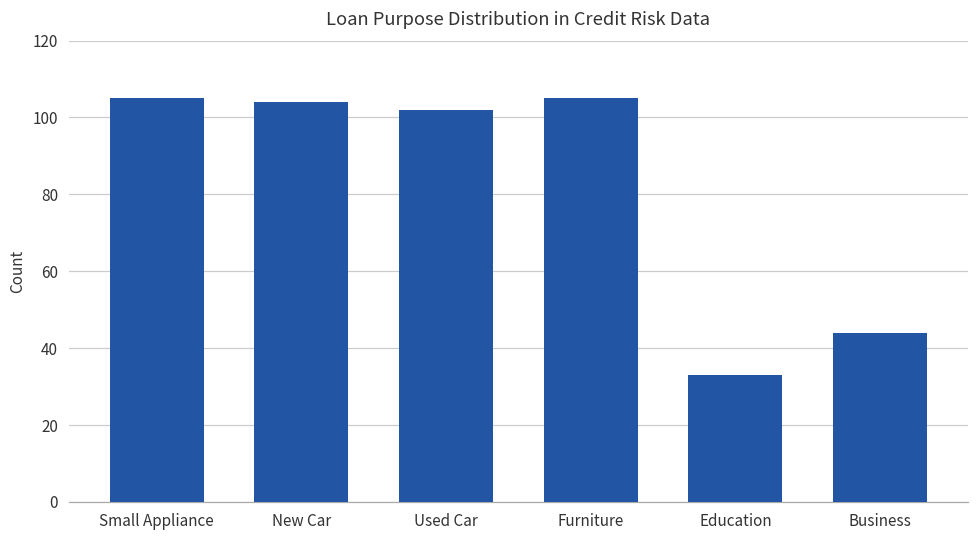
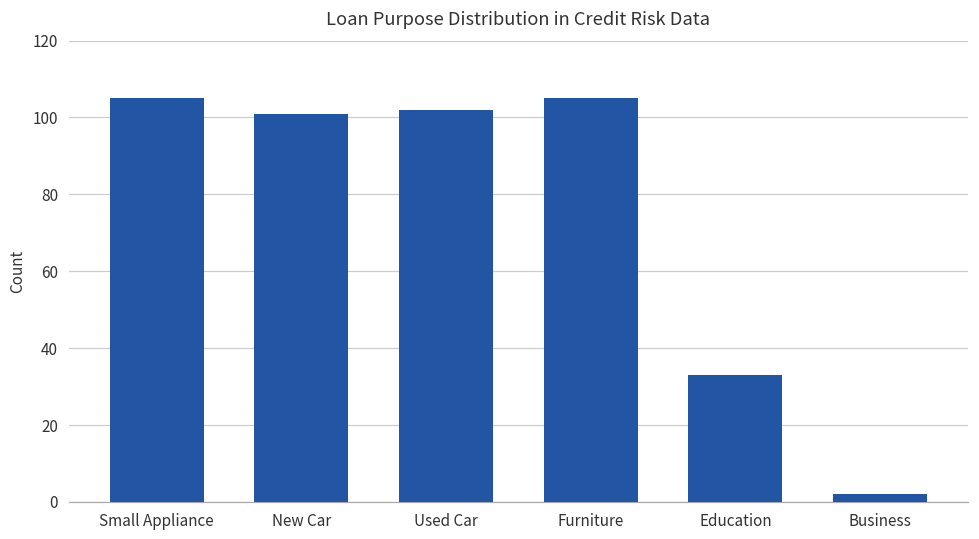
  {
    "Small Appliance": 105,
-   "New Car": 104,
+   "New Car": 101,
    "Used Car": 102,
    "Furniture": 105,
    "Education": 33,
-   "Business": 44
+   "Business": 2
  }
